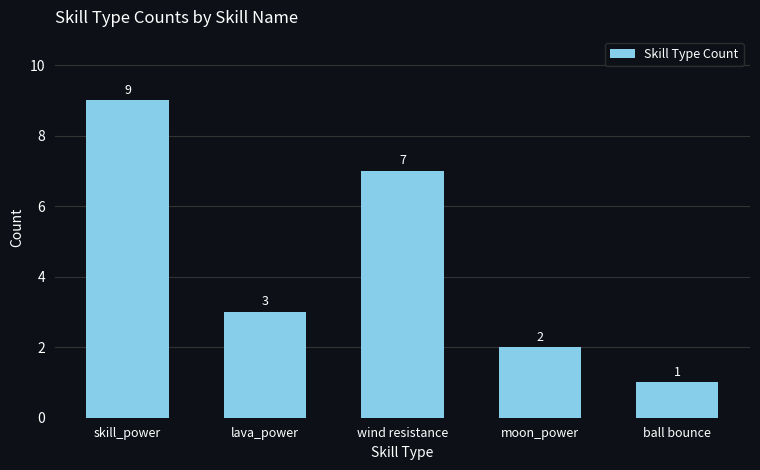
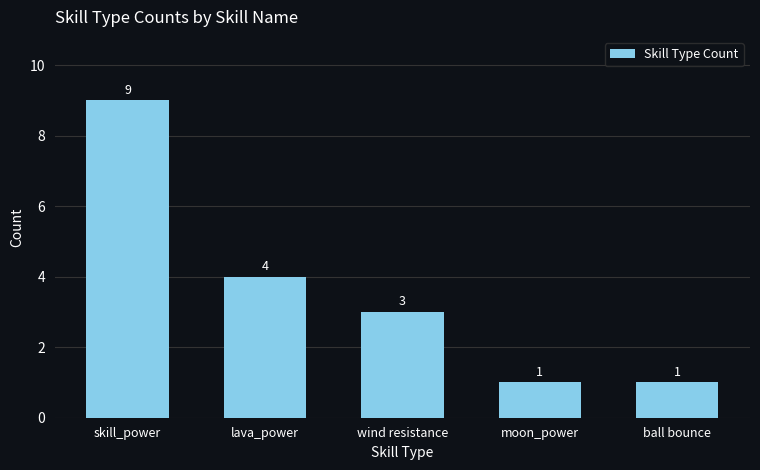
  {
    "skill_power": 9,
-   "lava_power": 3,
-   "wind resistance": 7,
-   "moon_power": 2,
+   "lava_power": 4,
+   "wind resistance": 3,
+   "moon_power": 1,
    "ball bounce": 1
  }
